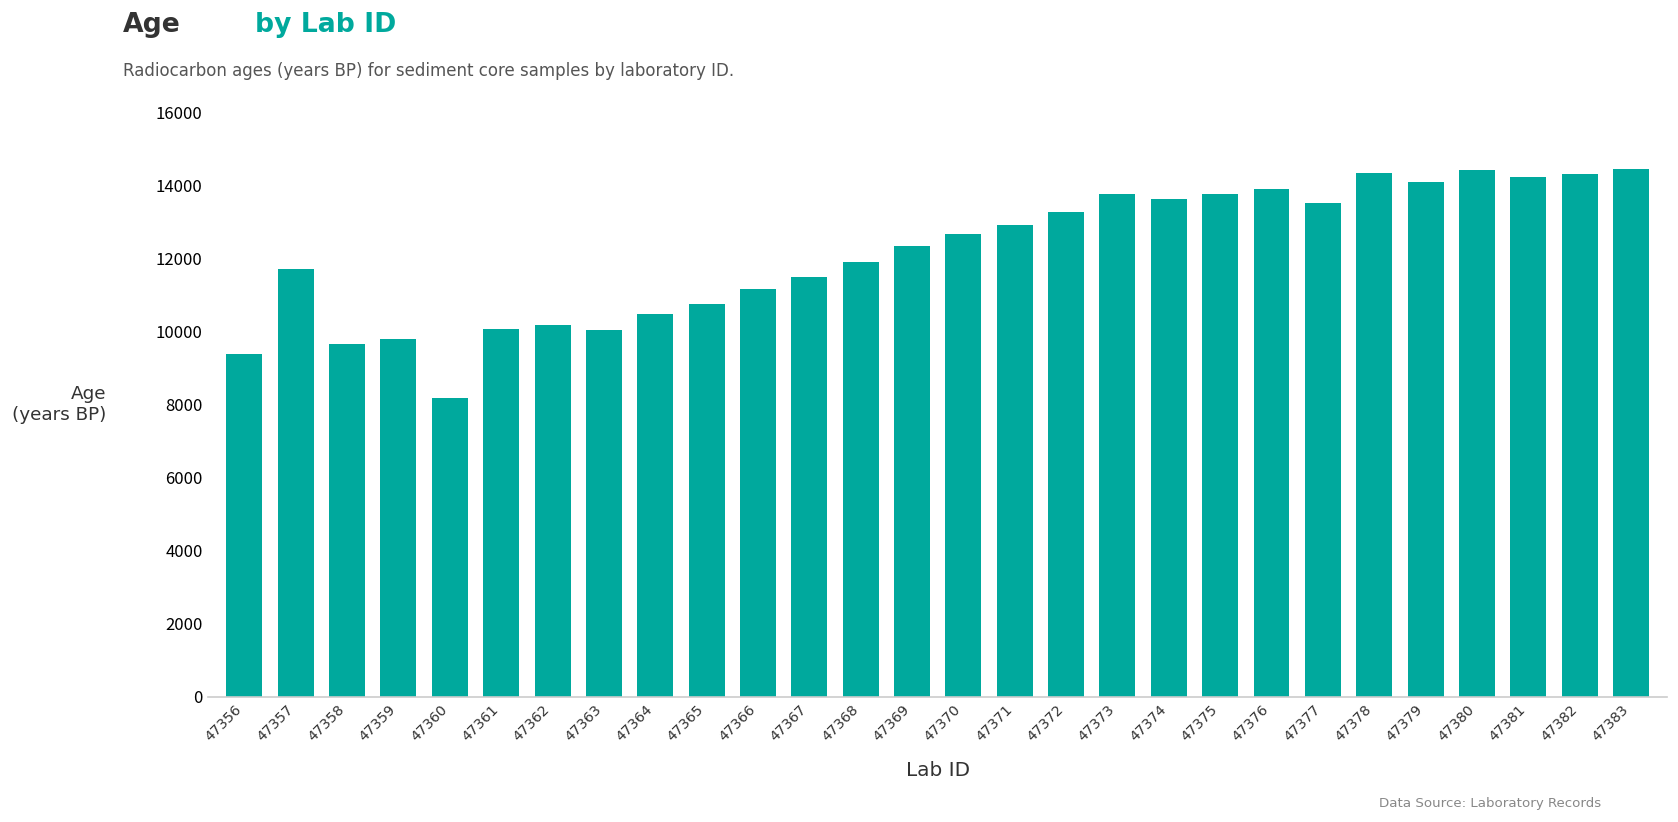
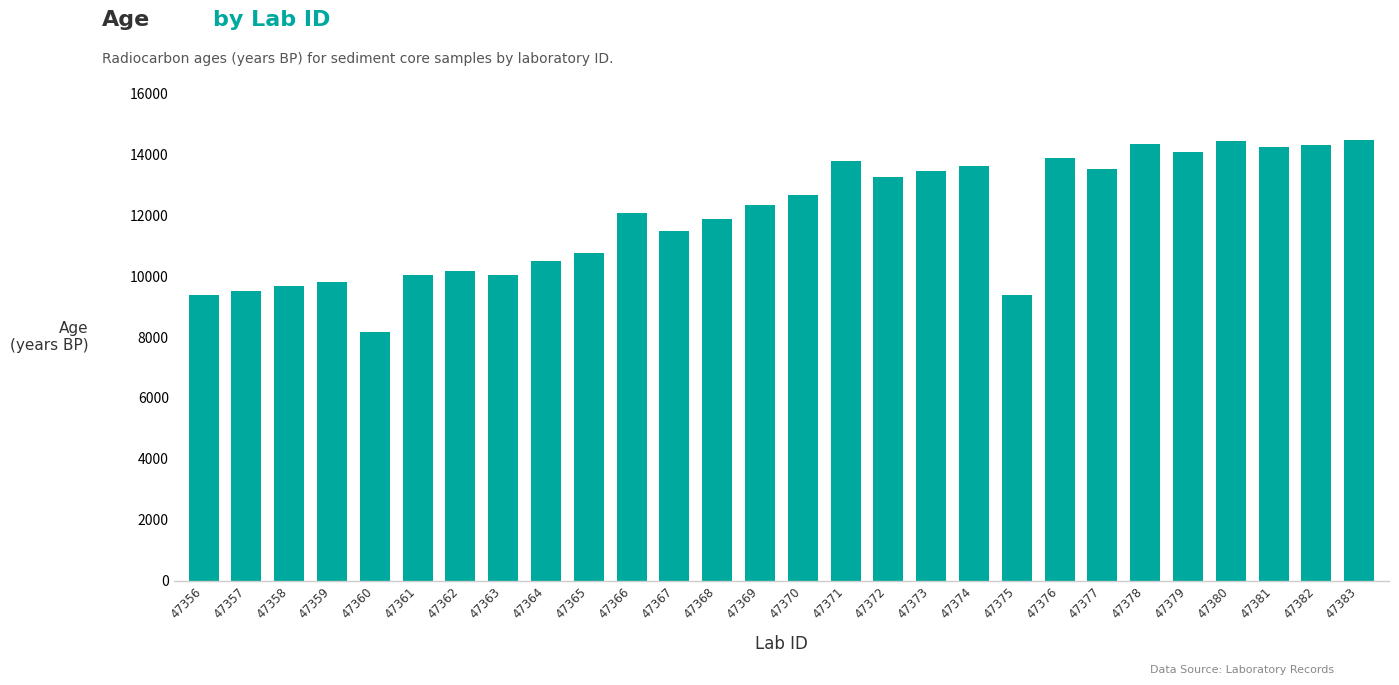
  {
    "47356": 9400,
-   "47357": 11700,
+   "47357": 9500,
    "47358": 9700,
    "47359": 9800,
    "47360": 8200,
    "47361": 10100,
    "47362": 10200,
    "47363": 10000,
    "47364": 10500,
    "47365": 10700,
-   "47366": 11100,
+   "47366": 12100,
    "47367": 11500,
    "47368": 11900,
    "47369": 12300,
    "47370": 12700,
-   "47371": 12900,
+   "47371": 13800,
    "47372": 13300,
-   "47373": 13800,
+   "47373": 13500,
    "47374": 13600,
-   "47375": 13800,
+   "47375": 9400,
    "47376": 13900,
    "47377": 13500,
    "47378": 14300,
    "47379": 14100,
    "47380": 14400,
    "47381": 14200,
    "47382": 14300,
    "47383": 14500
  }
